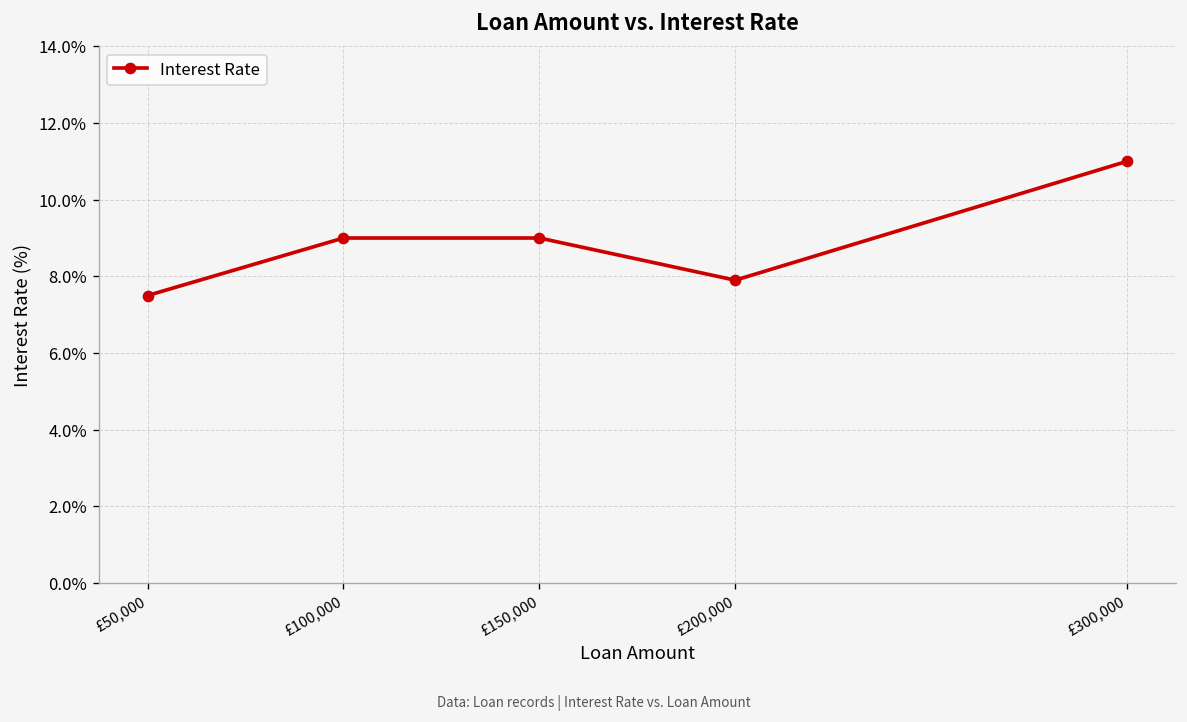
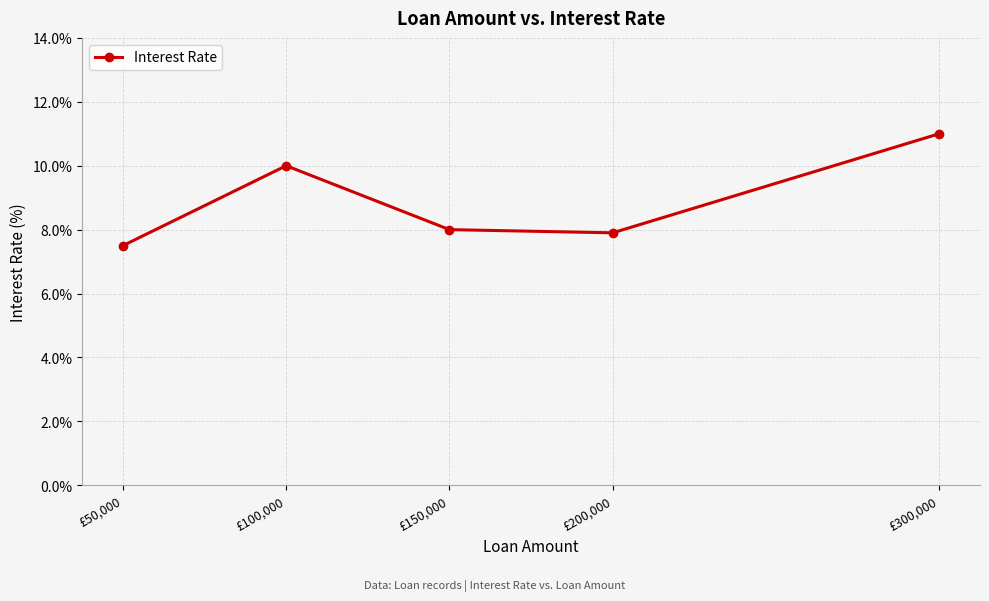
  {
    "£50,000": "7.5%",
-   "£100,000": "9%",
-   "£150,000": "9%",
+   "£100,000": "10%",
+   "£150,000": "8%",
    "£200,000": "7.9%",
    "£300,000": "11%"
  }
